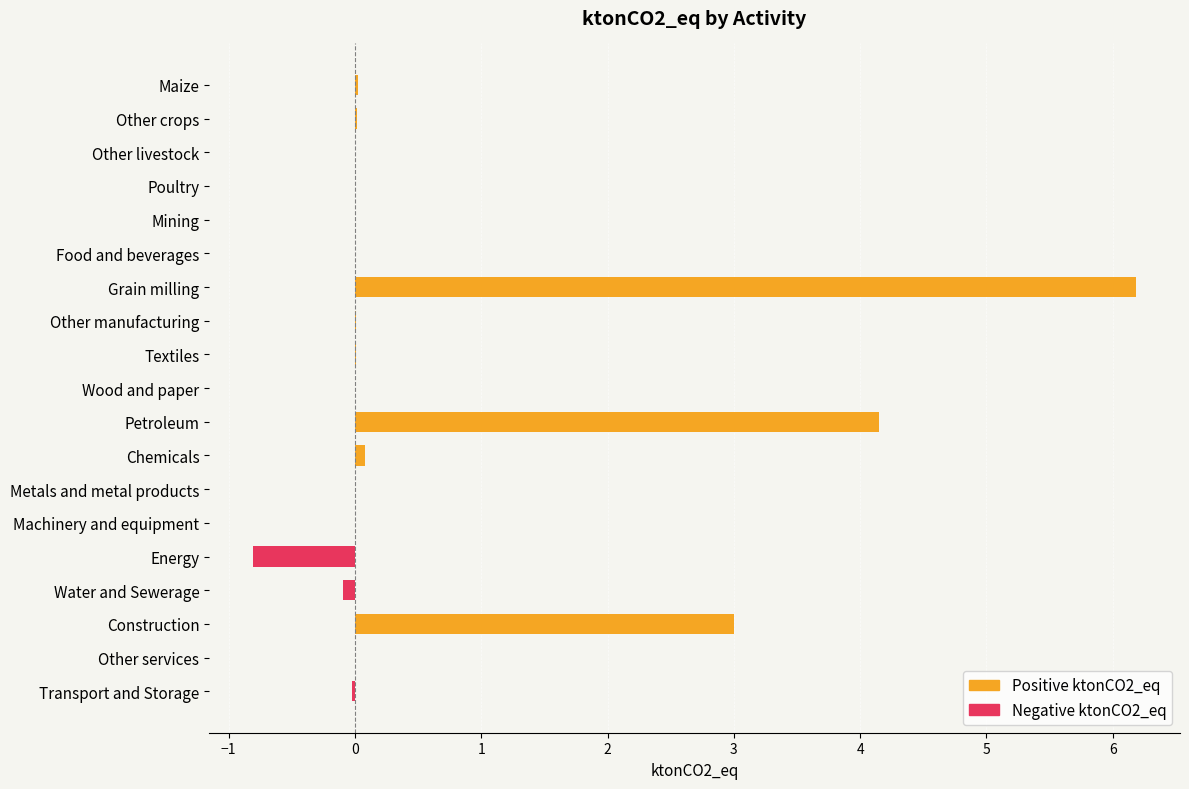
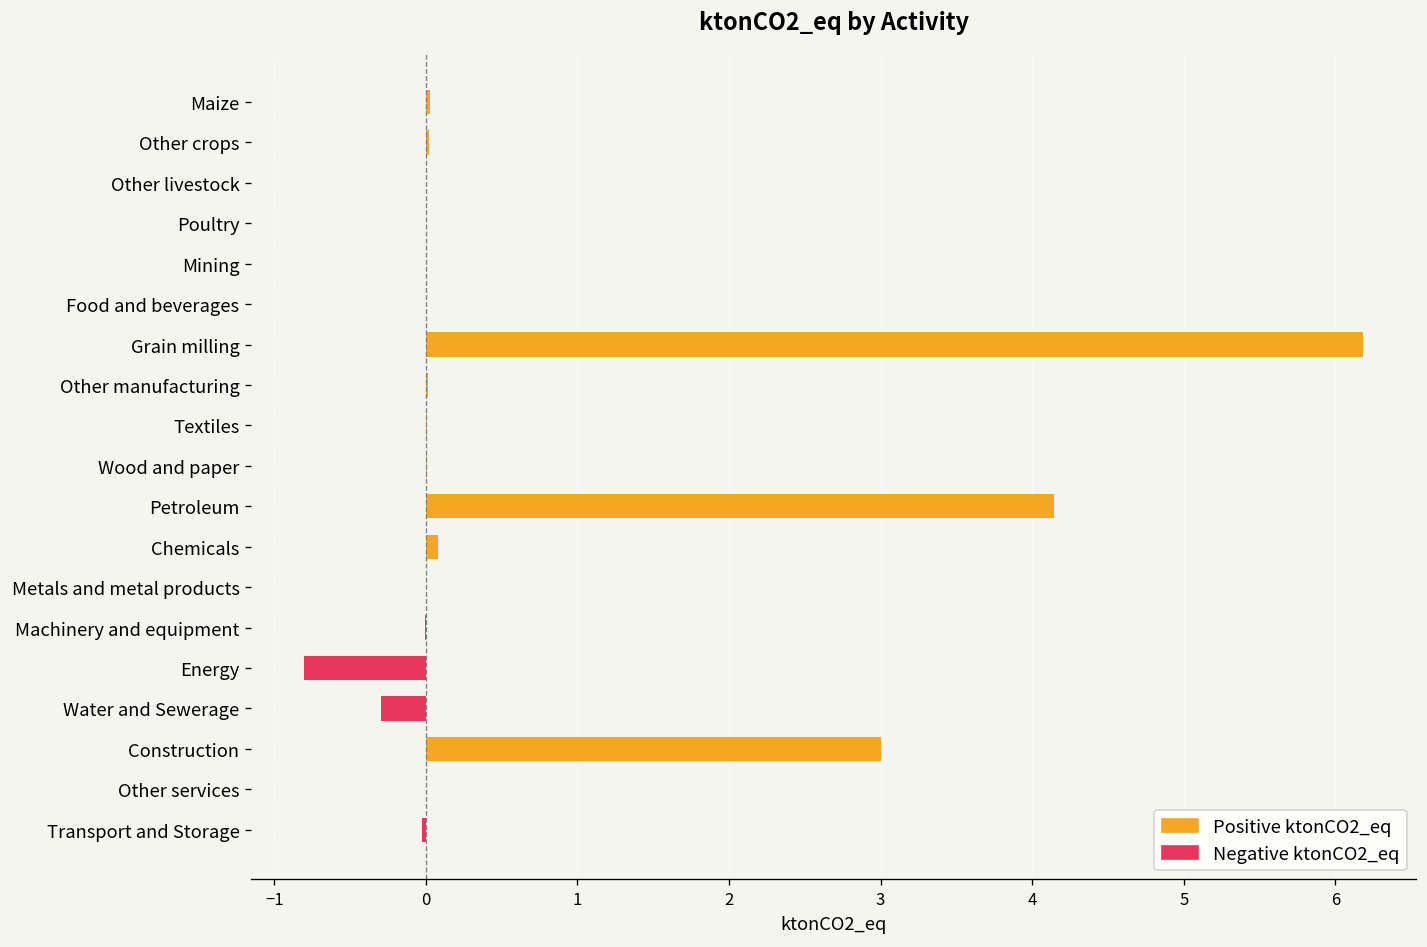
  {
    "Positive ktonCO2_eq": {
      "Maize": 0.03,
      "Poultry": 0.00,
      "Grain milling": 6.18,
      "Petroleum": 4.15,
      "Chemicals": 0.08,
      "Machinery and equipment": 0.00,
      "Energy": 0.00,
      "Water and Sewerage": 0.00,
      "Construction": 3.00,
      "Other services": 0.00,
      "Transport and Storage": 0.00
    },
    "Negative ktonCO2_eq": {
      "Maize": 0.00,
      "Other crops": 0.00,
      "Other livestock": 0.00,
      "Mining": 0.00,
      "Food and beverages": 0.00,
      "Grain milling": 0.00,
      "Other manufacturing": 0.00,
      "Textiles": 0.00,
      "Wood and paper": 0.00,
      "Petroleum": 0.00,
      "Chemicals": 0.00,
      "Metals and metal products": 0.00,
      "Energy": -0.80,
-     "Water and Sewerage": -0.10,
+     "Water and Sewerage": -0.29,
      "Construction": 0.00,
      "Transport and Storage": -0.02
    }
  }
